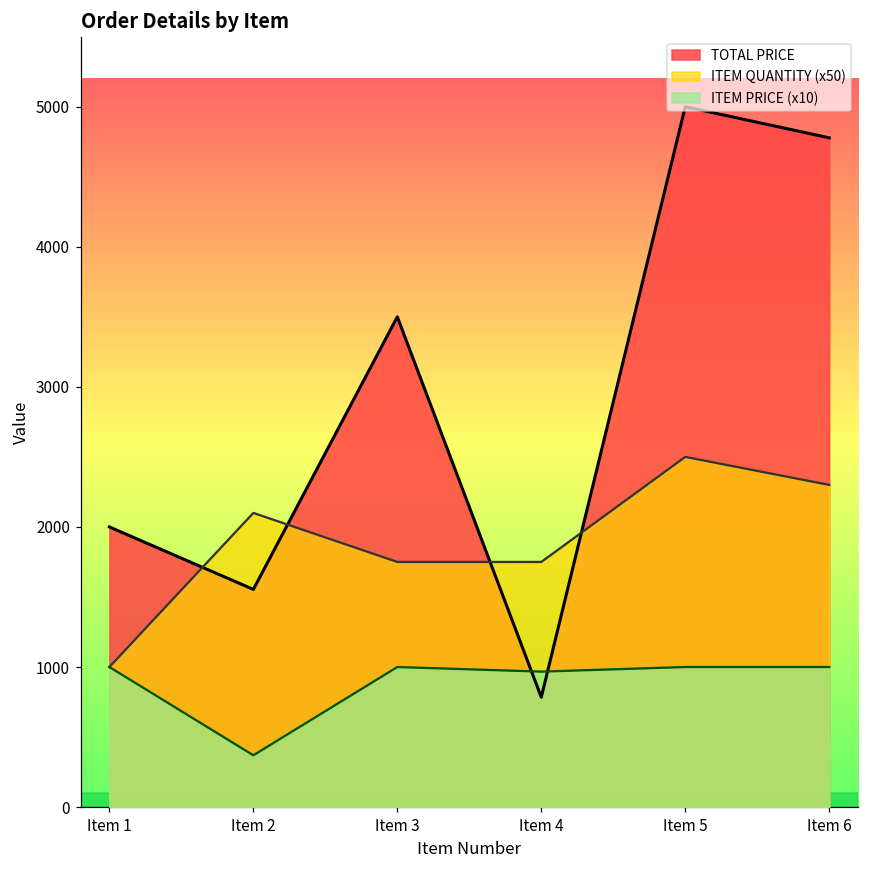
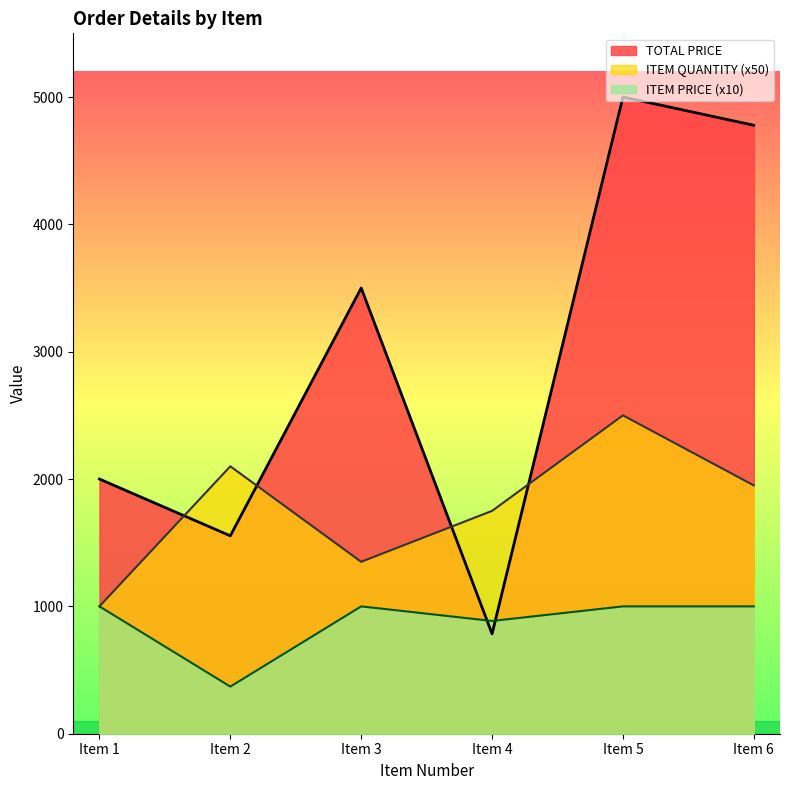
  {
    "TOTAL PRICE": {
      "Item 1": 2000,
      "Item 2": 1550,
      "Item 3": 3500,
      "Item 4": 780,
      "Item 6": 4780
    },
    "ITEM QUANTITY (x50)": {
      "Item 2": 2100,
-     "Item 3": 1750,
+     "Item 3": 1350,
      "Item 4": 1750,
      "Item 5": 2500,
-     "Item 6": 2300
+     "Item 6": 1950
    },
    "ITEM PRICE (x10)": {
      "Item 2": 370,
      "Item 3": 1000,
-     "Item 4": 970,
+     "Item 4": 890,
      "Item 5": 1000,
      "Item 6": 1000
    }
  }
